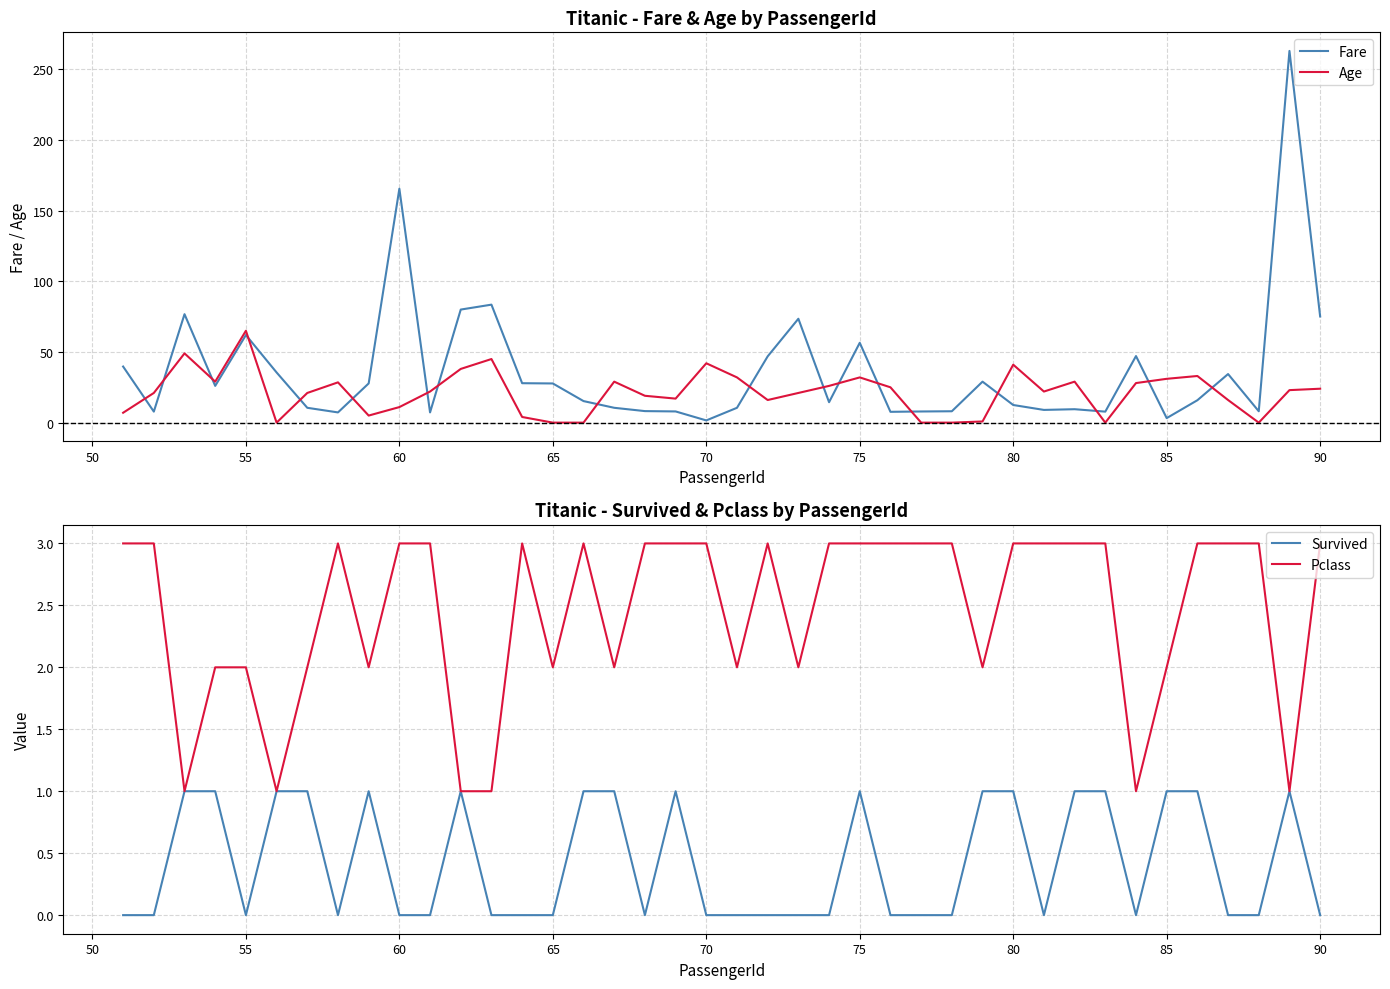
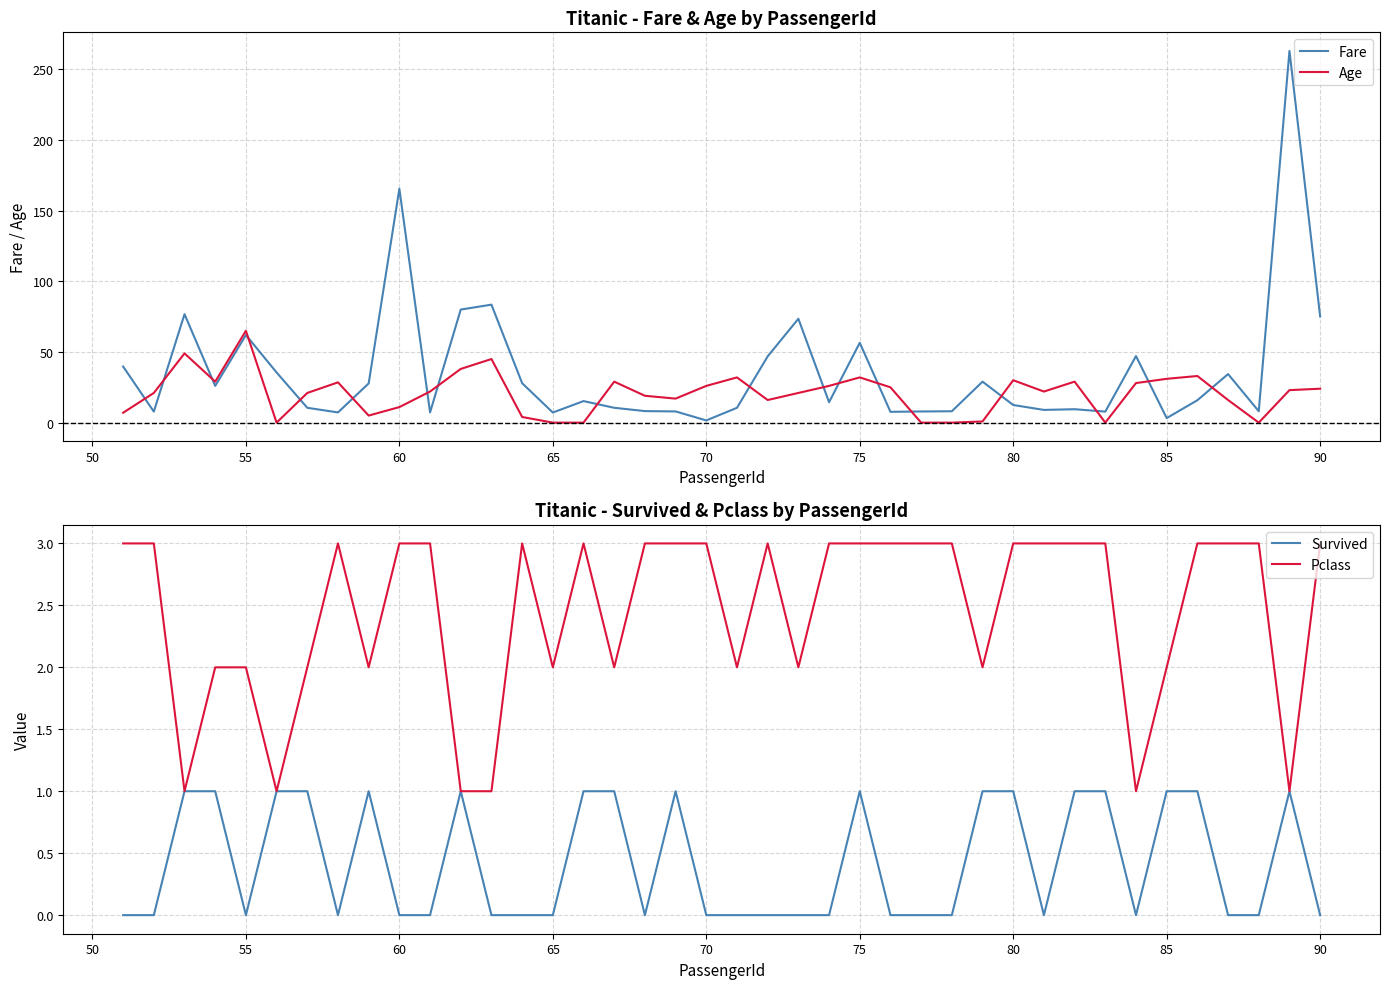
  {
    "Titanic - Fare & Age by PassengerId": {
      "Fare": {
        "55": 62,
        "60": 166,
-       "65": 28,
+       "65": 7,
        "70": 2,
        "75": 56,
        "80": 12,
        "85": 3,
        "90": 75
      },
      "Age": {
        "55": 65,
        "60": 11,
        "65": 0,
-       "70": 42,
+       "70": 26,
        "75": 32,
-       "80": 41,
+       "80": 30,
        "85": 31,
        "90": 24
      }
    },
    "Titanic - Survived & Pclass by PassengerId": {
      "Survived": {
        "55": 0.00,
        "60": 0.00,
        "65": 0.00,
        "70": 0.00,
        "75": 1.00,
        "80": 1.00,
        "85": 1.00,
        "90": 0.00
      },
      "Pclass": {
        "55": 2.00,
        "60": 3.00,
        "65": 2.00,
        "70": 3.00,
        "75": 3.00,
        "80": 3.00,
        "85": 2.00
      }
    }
  }
